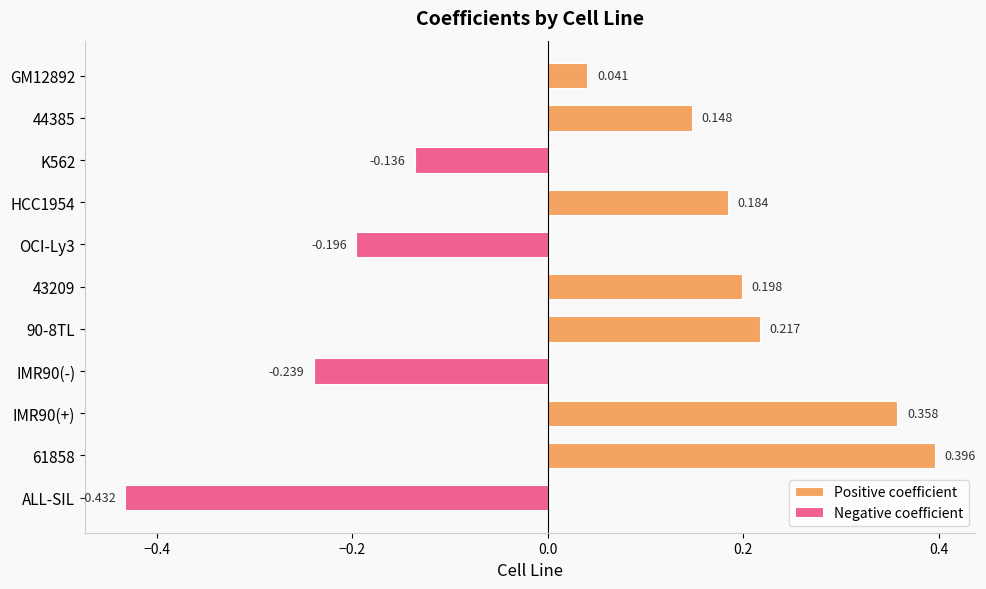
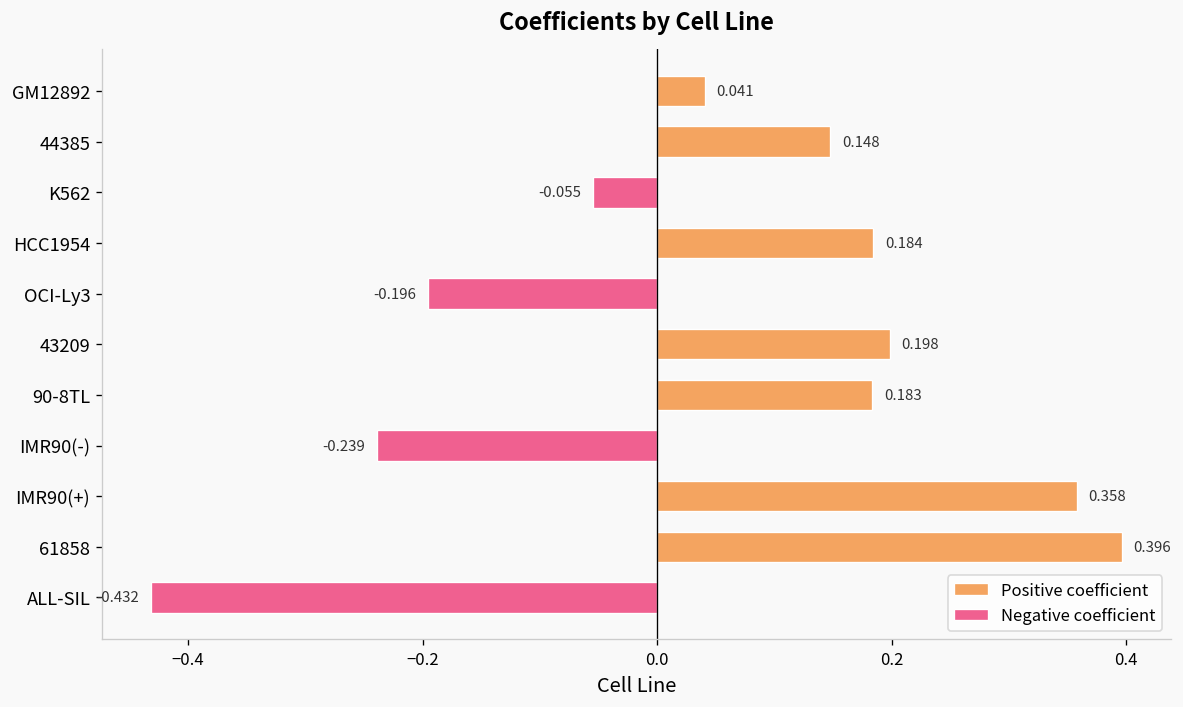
  {
    "Positive coefficient": {
      "GM12892": 0.041,
      "44385": 0.148,
      "HCC1954": 0.184,
      "43209": 0.198,
-     "90-8TL": 0.217,
+     "90-8TL": 0.183,
      "IMR90(+)": 0.358,
      "61858": 0.396
    },
    "Negative coefficient": {
-     "K562": -0.136,
+     "K562": -0.055,
      "OCI-Ly3": -0.196,
      "IMR90(-)": -0.239,
      "ALL-SIL": -0.432
    }
  }
